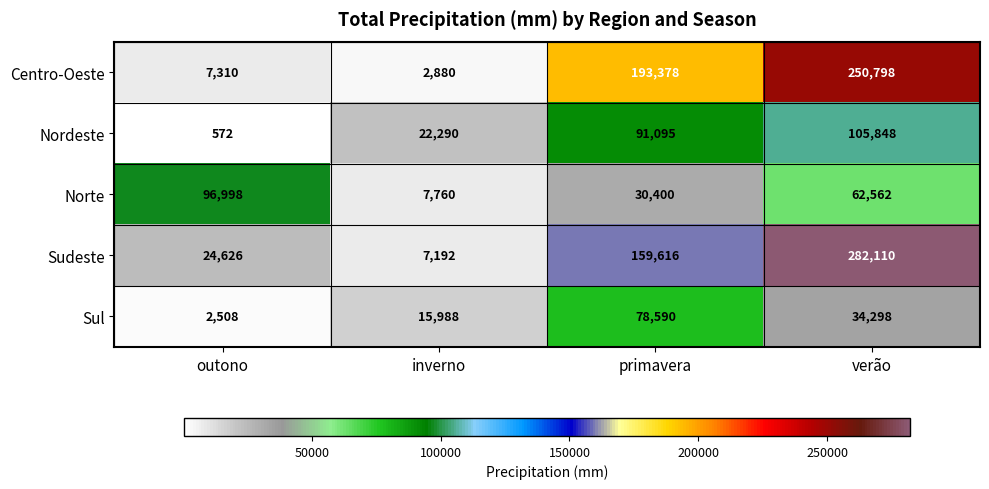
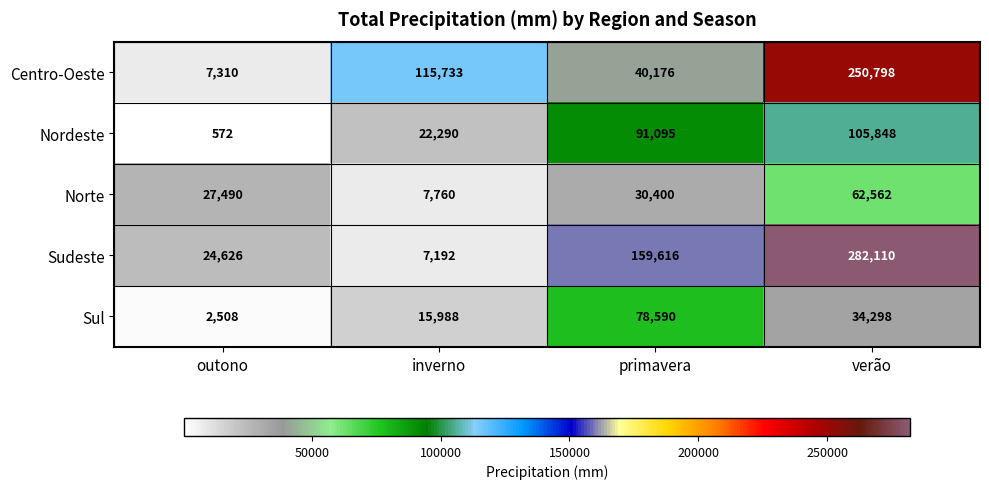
  {
    "Centro-Oeste": {
      "outono": "7,310",
-     "inverno": "2,880",
-     "primavera": "193,378",
+     "inverno": "115,733",
+     "primavera": "40,176",
      "verão": "250,798"
    },
    "Nordeste": {
      "outono": "572",
      "inverno": "22,290",
      "primavera": "91,095",
      "verão": "105,848"
    },
    "Norte": {
-     "outono": "96,998",
+     "outono": "27,490",
      "inverno": "7,760",
      "primavera": "30,400",
      "verão": "62,562"
    },
    "Sudeste": {
      "outono": "24,626",
      "inverno": "7,192",
      "primavera": "159,616",
      "verão": "282,110"
    },
    "Sul": {
      "outono": "2,508",
      "inverno": "15,988",
      "primavera": "78,590",
      "verão": "34,298"
    }
  }
